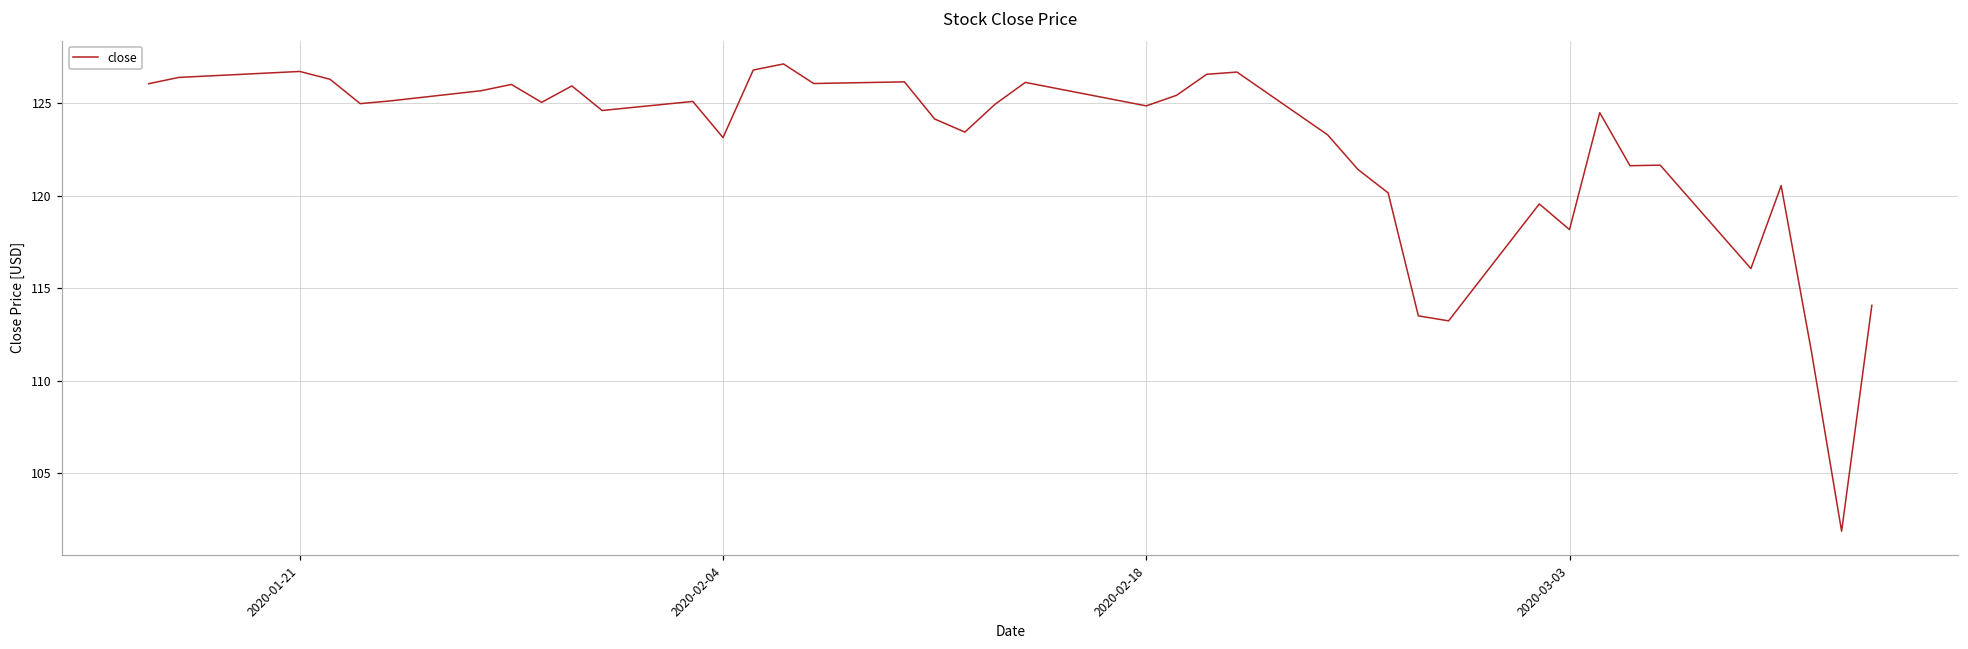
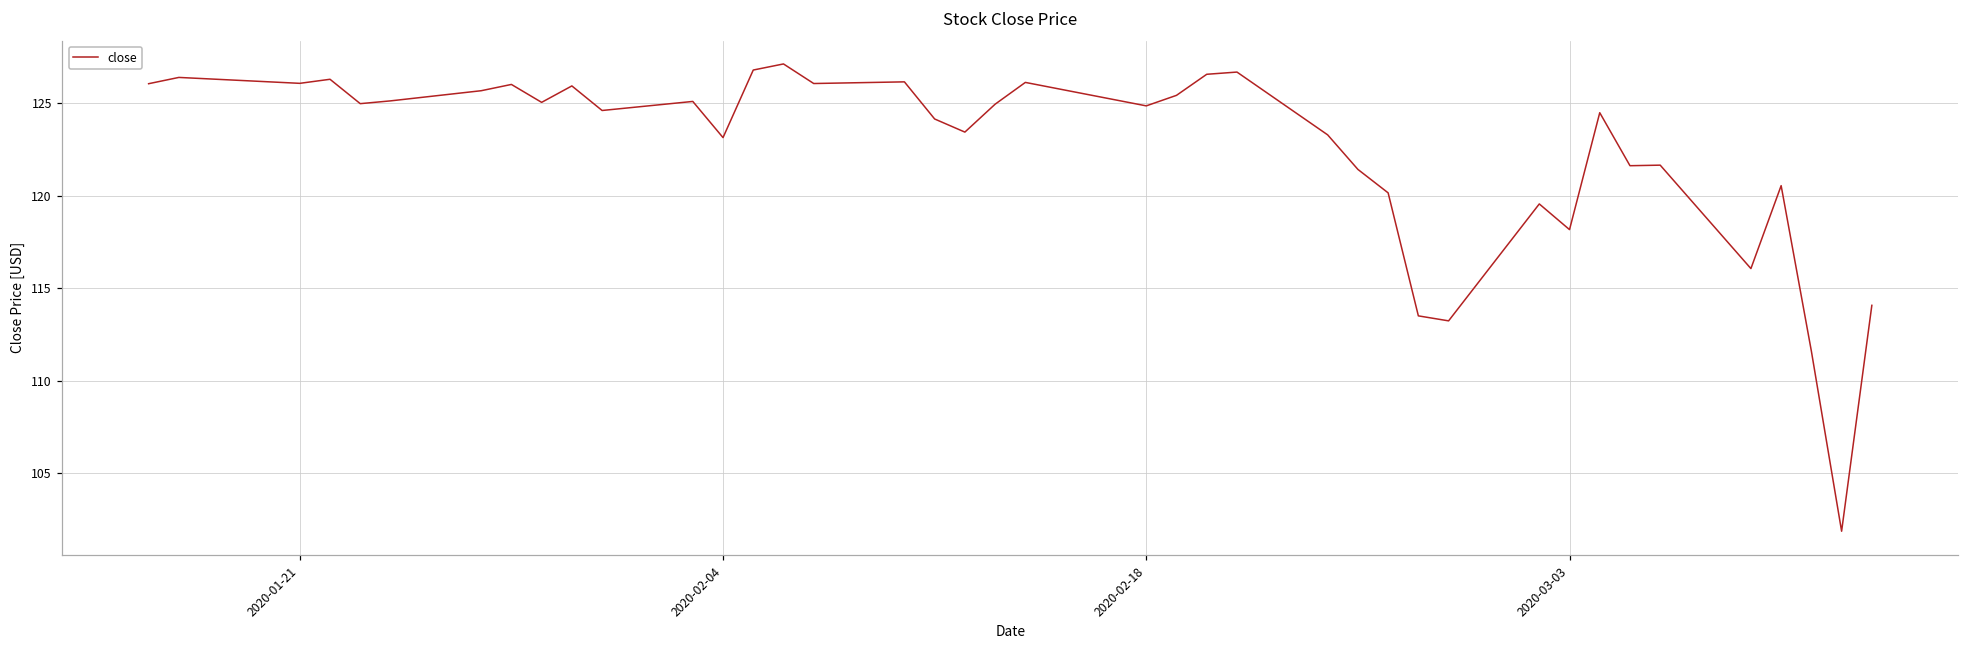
  {
-   "2020-01-21": 126.7,
+   "2020-01-21": 126.1,
    "2020-02-04": 123.2,
    "2020-02-18": 124.9,
    "2020-03-03": 118.2
  }
